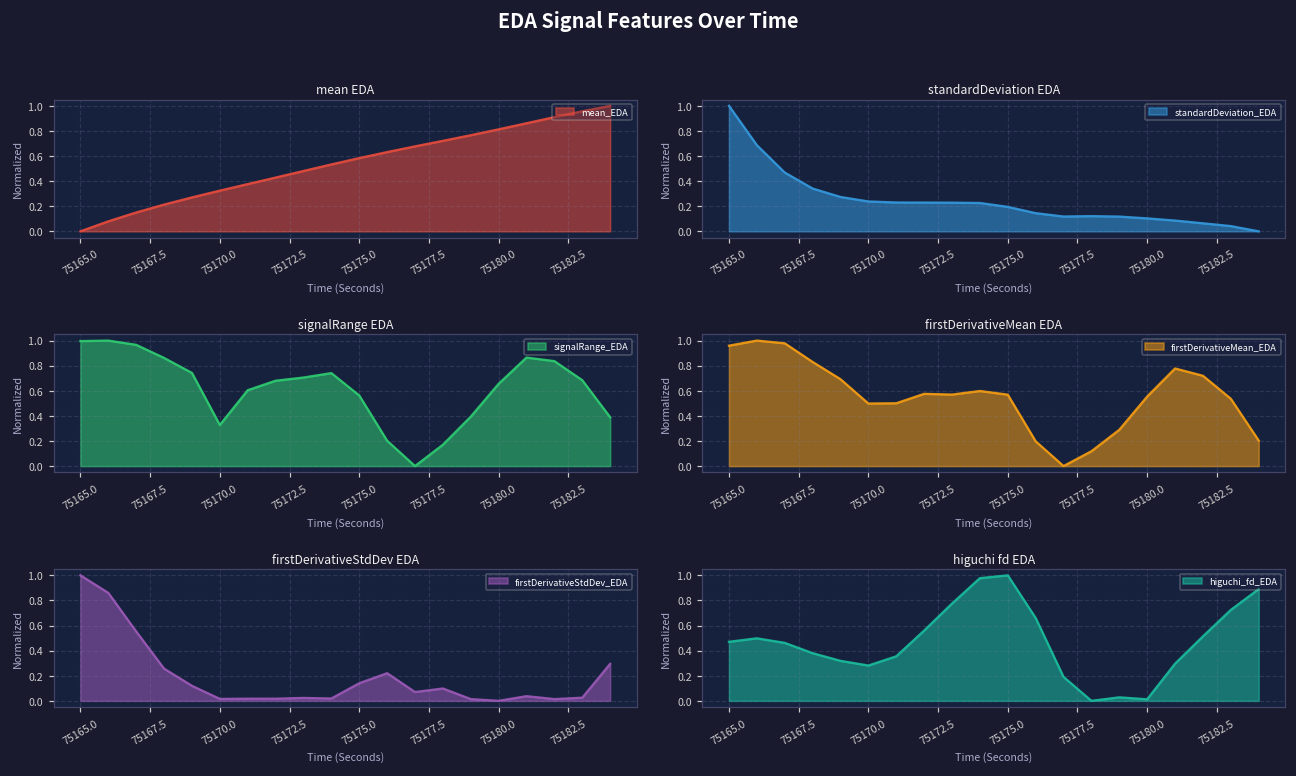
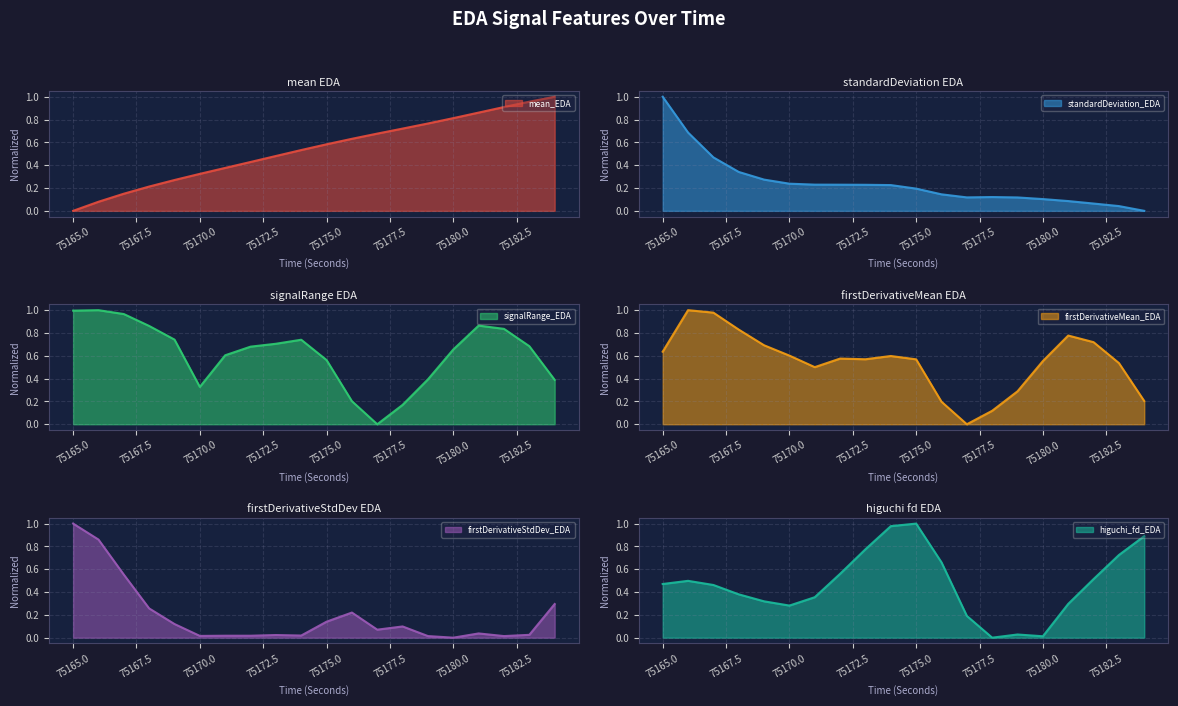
  {
    "mean EDA": {
      "75165.0": 0.00,
      "75170.0": 0.32,
      "75175.0": 0.58,
      "75180.0": 0.81
    },
    "standardDeviation EDA": {
      "75165.0": 1.00,
      "75170.0": 0.24,
      "75175.0": 0.19,
      "75180.0": 0.10
    },
    "signalRange EDA": {
      "75165.0": 1.00,
      "75170.0": 0.33,
      "75175.0": 0.56,
      "75180.0": 0.66
    },
    "firstDerivativeMean EDA": {
-     "75165.0": 0.96,
-     "75170.0": 0.50,
+     "75165.0": 0.64,
+     "75170.0": 0.60,
      "75175.0": 0.57,
      "75180.0": 0.55
    },
    "firstDerivativeStdDev EDA": {
      "75165.0": 1.00,
      "75170.0": 0.02,
      "75175.0": 0.14,
      "75180.0": 0.00
    },
    "higuchi fd EDA": {
      "75165.0": 0.47,
      "75170.0": 0.28,
      "75175.0": 1.00,
      "75180.0": 0.01
    }
  }
